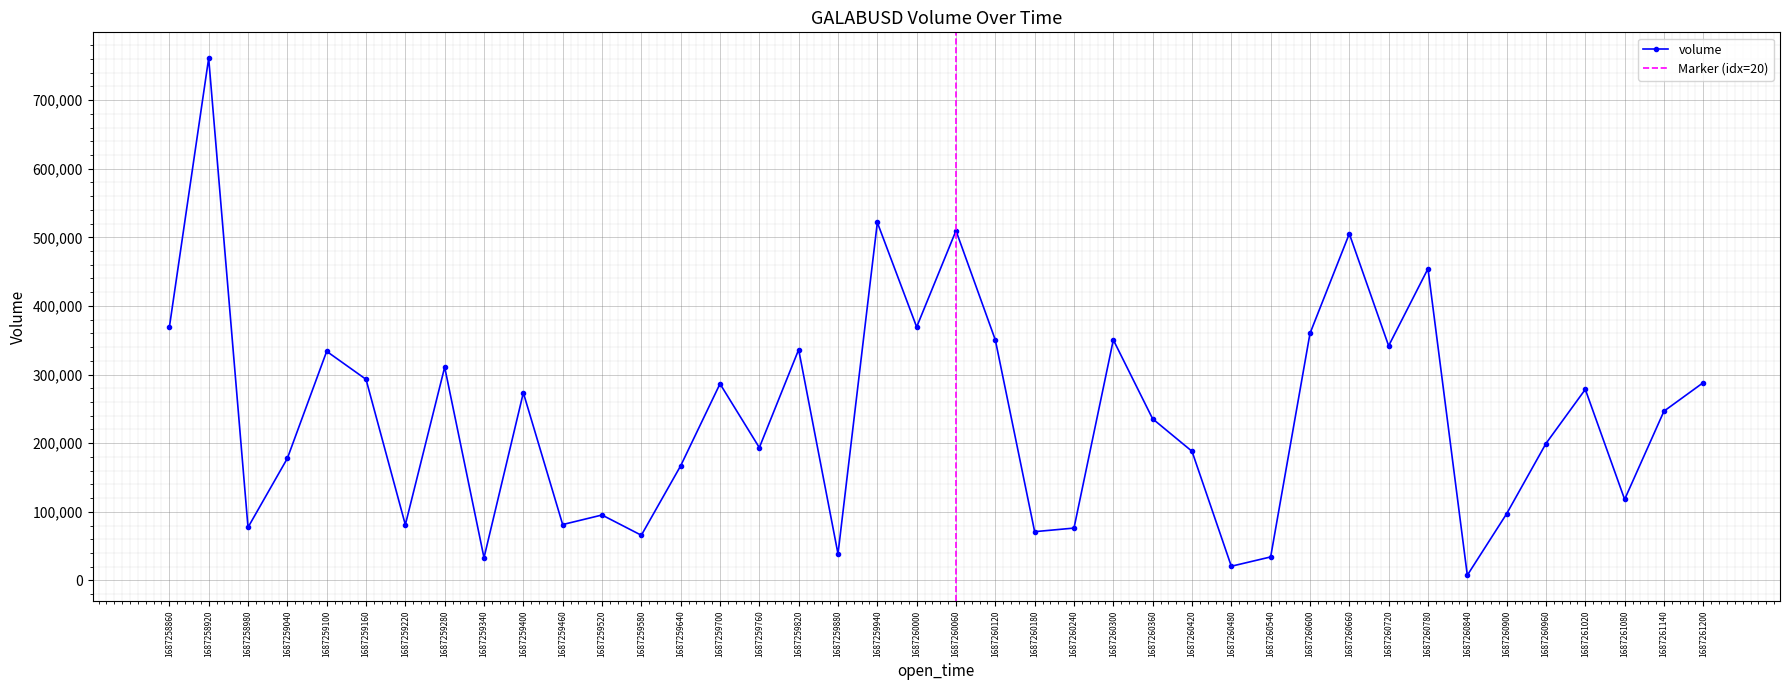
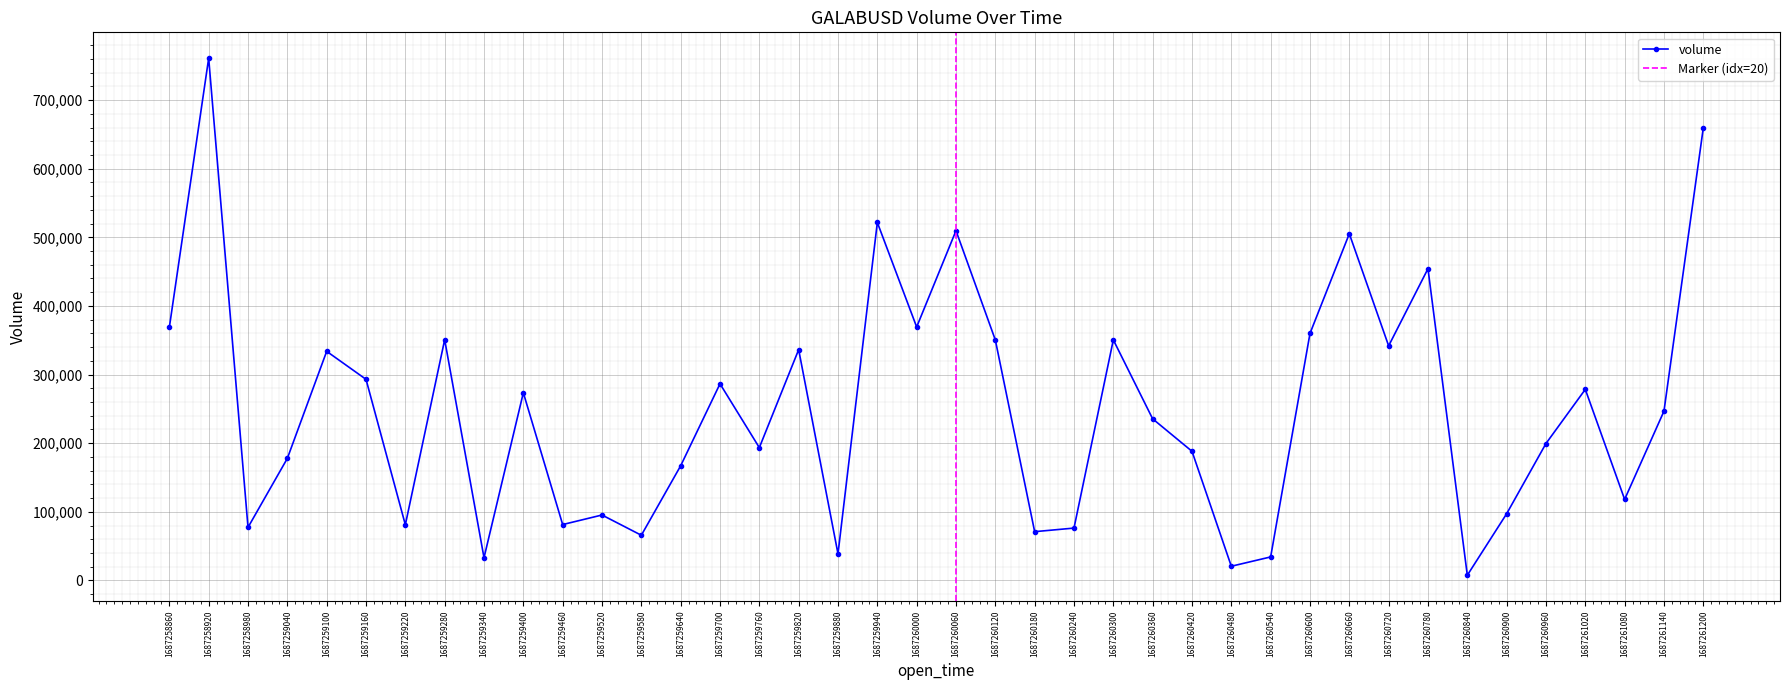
  {
    "1687258860": "370,000",
    "1687258920": "760,000",
    "1687258980": "80,000",
    "1687259040": "180,000",
    "1687259100": "330,000",
    "1687259160": "290,000",
    "1687259220": "80,000",
-   "1687259280": "310,000",
+   "1687259280": "350,000",
    "1687259340": "30,000",
    "1687259400": "270,000",
    "1687259460": "80,000",
    "1687259520": "100,000",
    "1687259580": "70,000",
    "1687259640": "170,000",
    "1687259700": "290,000",
    "1687259760": "190,000",
    "1687259820": "340,000",
    "1687259880": "40,000",
    "1687259940": "520,000",
    "1687260000": "370,000",
    "1687260060": "510,000",
    "1687260120": "350,000",
    "1687260180": "70,000",
    "1687260240": "80,000",
    "1687260300": "350,000",
    "1687260360": "240,000",
    "1687260420": "190,000",
    "1687260480": "20,000",
    "1687260540": "30,000",
    "1687260600": "360,000",
    "1687260660": "510,000",
    "1687260720": "340,000",
    "1687260780": "450,000",
    "1687260840": "10,000",
    "1687260900": "100,000",
    "1687260960": "200,000",
    "1687261020": "280,000",
    "1687261080": "120,000",
    "1687261140": "250,000",
-   "1687261200": "290,000"
+   "1687261200": "660,000"
  }
